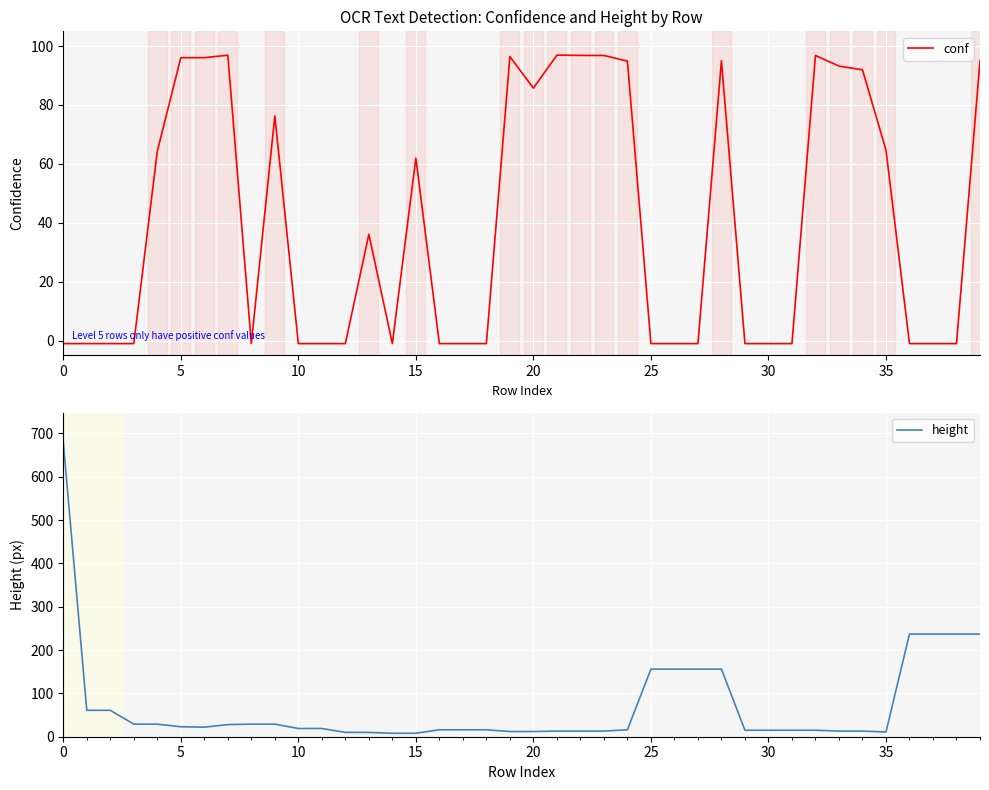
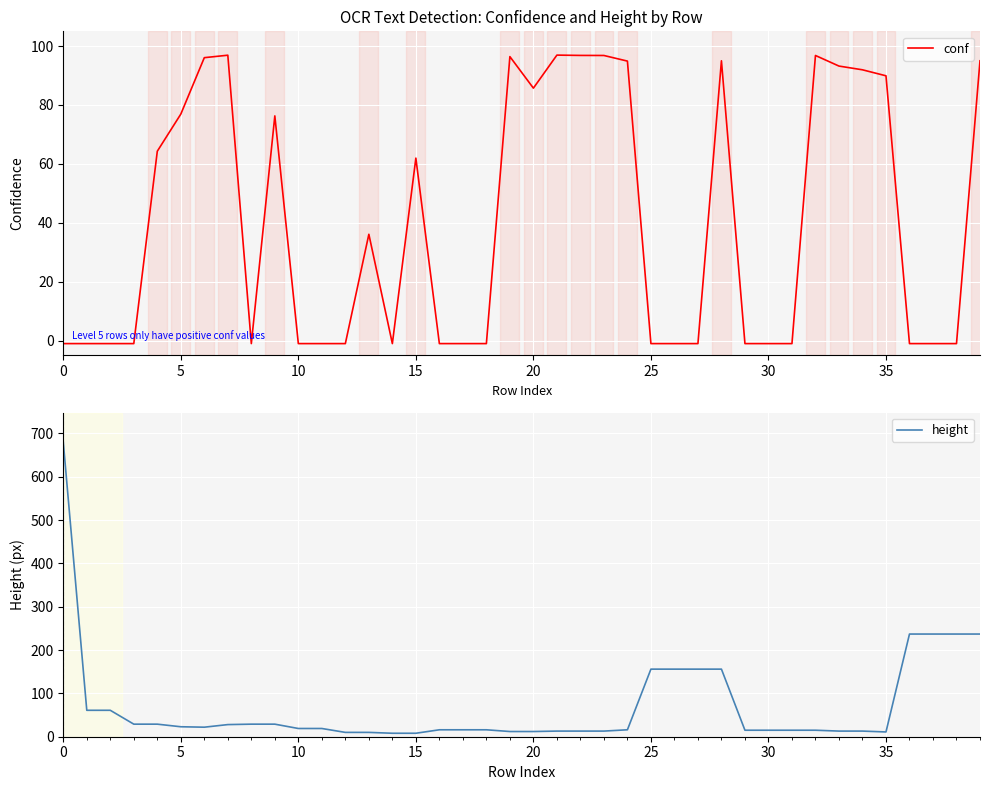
  {
    "OCR Text Detection: Confidence and Height by Row": {
      "0": -1,
-     "5": 96,
+     "5": 77,
      "10": -1,
      "15": 62,
      "20": 86,
      "25": -1,
      "30": -1,
-     "35": 65
+     "35": 90
    }
  }
